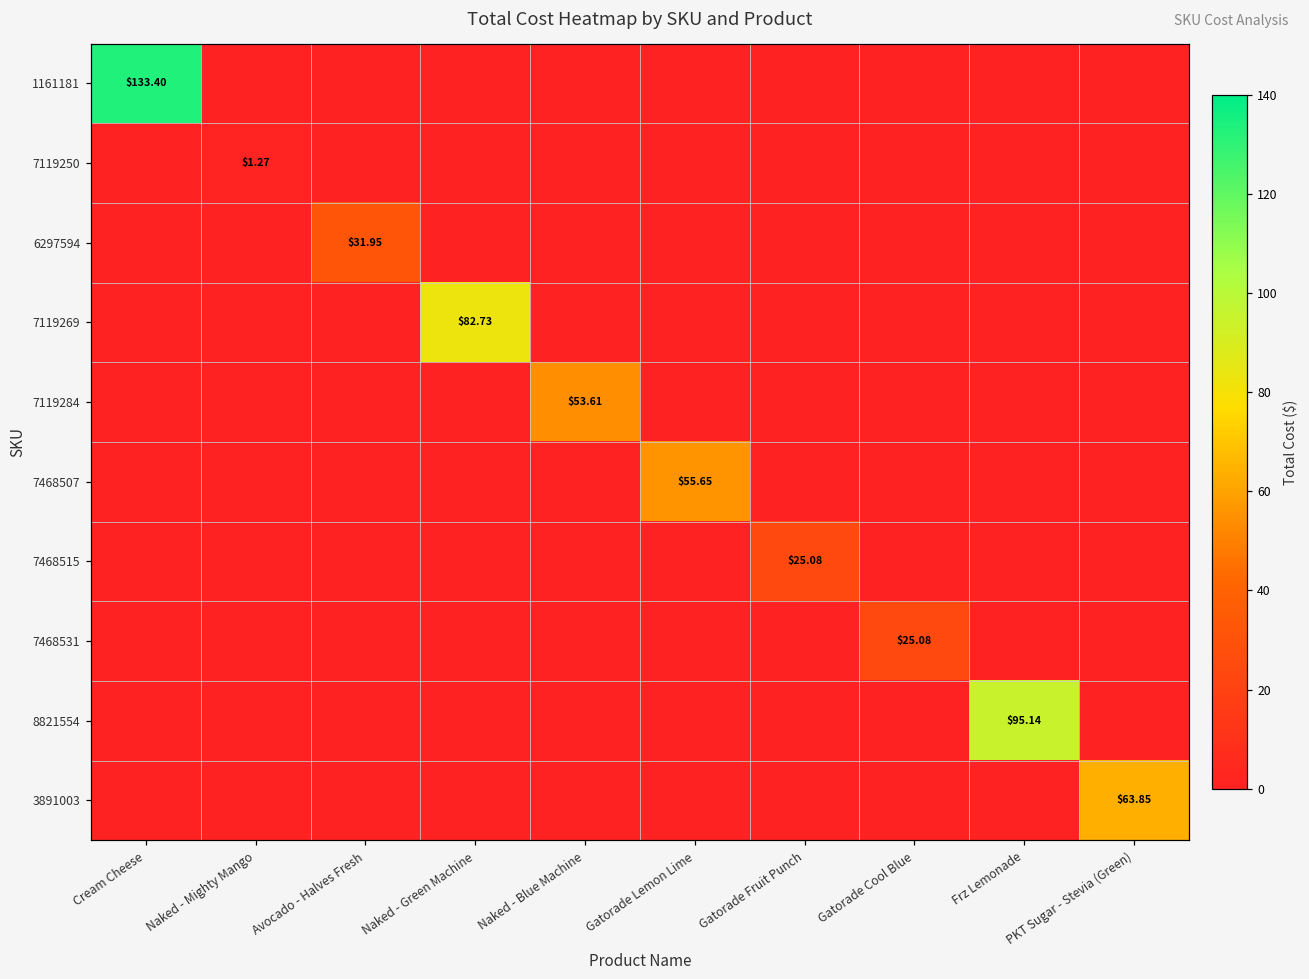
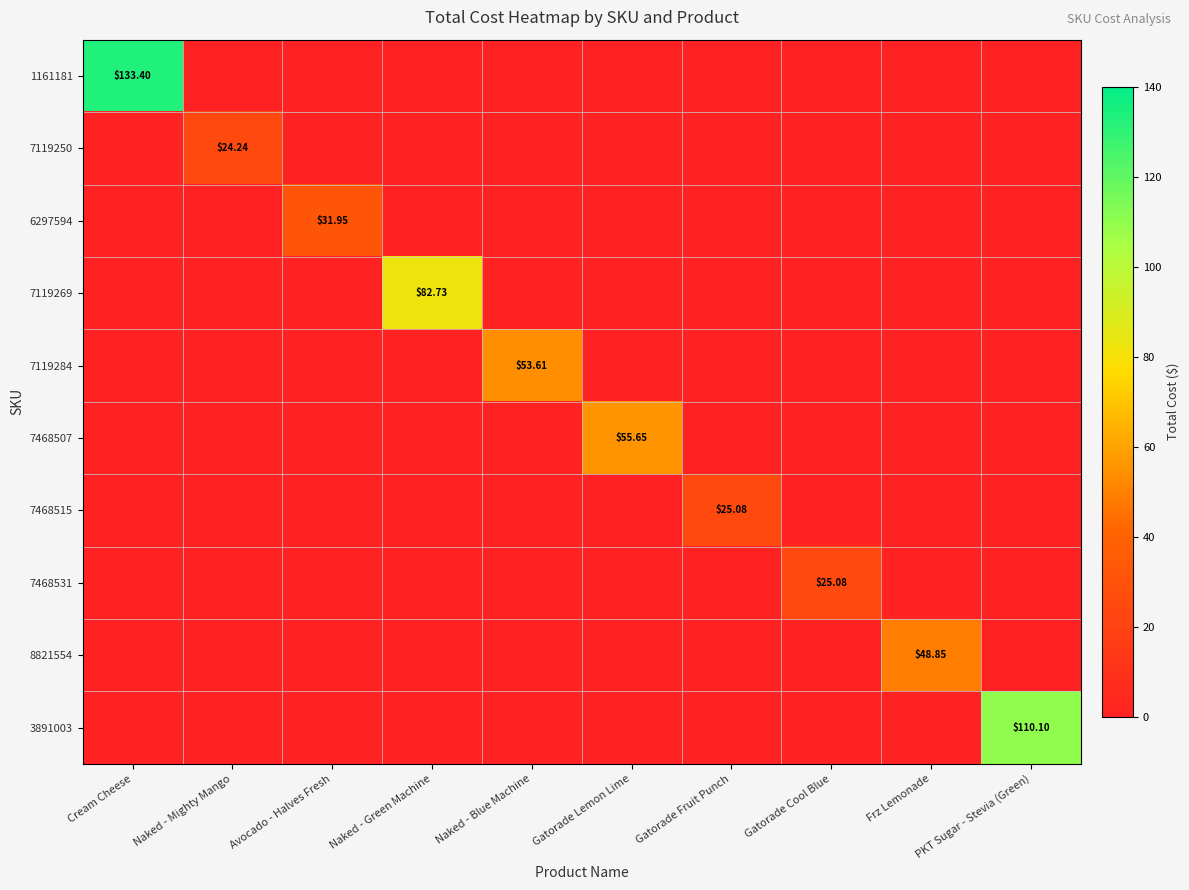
  {
    "1161181": {
      "Cream Cheese": "$133.40"
    },
    "7119250": {
-     "Naked - Mighty Mango": "$1.27"
+     "Naked - Mighty Mango": "$24.24"
    },
    "6297594": {
      "Avocado - Halves Fresh": "$31.95"
    },
    "7119269": {
      "Naked - Green Machine": "$82.73"
    },
    "7119284": {
      "Naked - Blue Machine": "$53.61"
    },
    "7468507": {
      "Gatorade Lemon Lime": "$55.65"
    },
    "7468515": {
      "Gatorade Fruit Punch": "$25.08"
    },
    "7468531": {
      "Gatorade Cool Blue": "$25.08"
    },
    "8821554": {
-     "Frz Lemonade": "$95.14"
+     "Frz Lemonade": "$48.85"
    },
    "3891003": {
-     "PKT Sugar - Stevia (Green)": "$63.85"
+     "PKT Sugar - Stevia (Green)": "$110.10"
    }
  }
